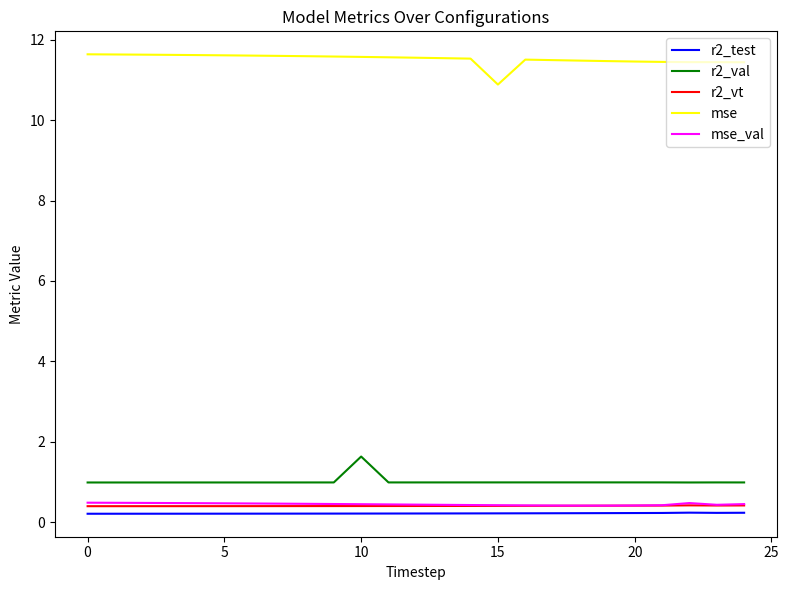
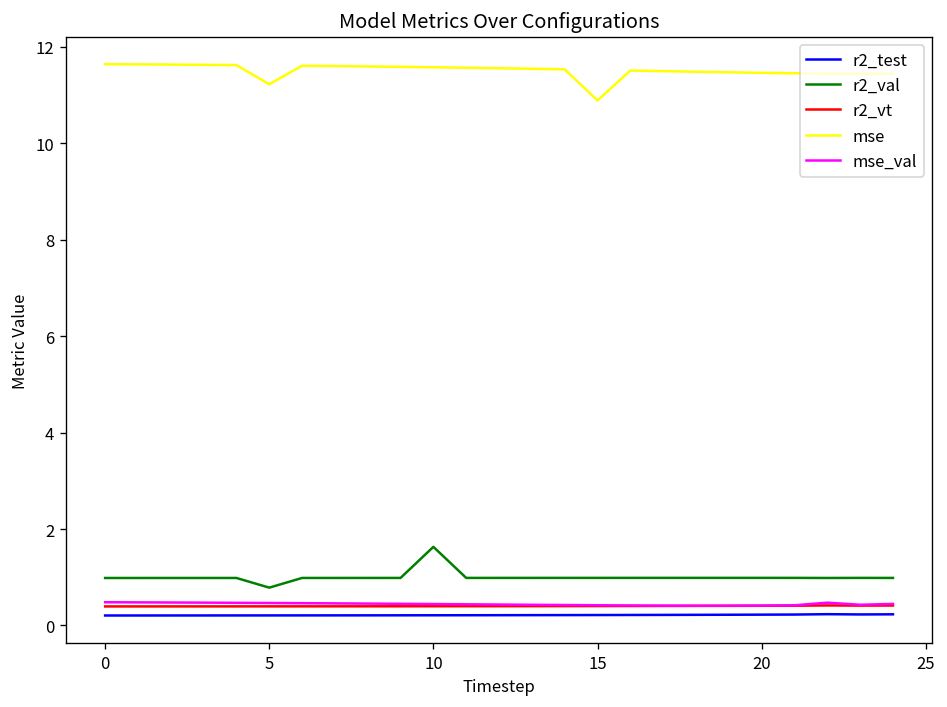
  {
    "r2_test": {
      "0": 0.2,
      "5": 0.2,
      "10": 0.2,
      "15": 0.2,
      "20": 0.2
    },
    "r2_val": {
      "0": 1.0,
-     "5": 1.0,
+     "5": 0.8,
      "10": 1.6,
      "15": 1.0,
      "20": 1.0
    },
    "r2_vt": {
      "0": 0.4,
      "5": 0.4
    },
    "mse": {
      "0": 11.6,
-     "5": 11.6,
+     "5": 11.2,
      "10": 11.6,
      "15": 10.9,
      "20": 11.5
    },
    "mse_val": {
      "0": 0.5,
      "5": 0.5
    }
  }
